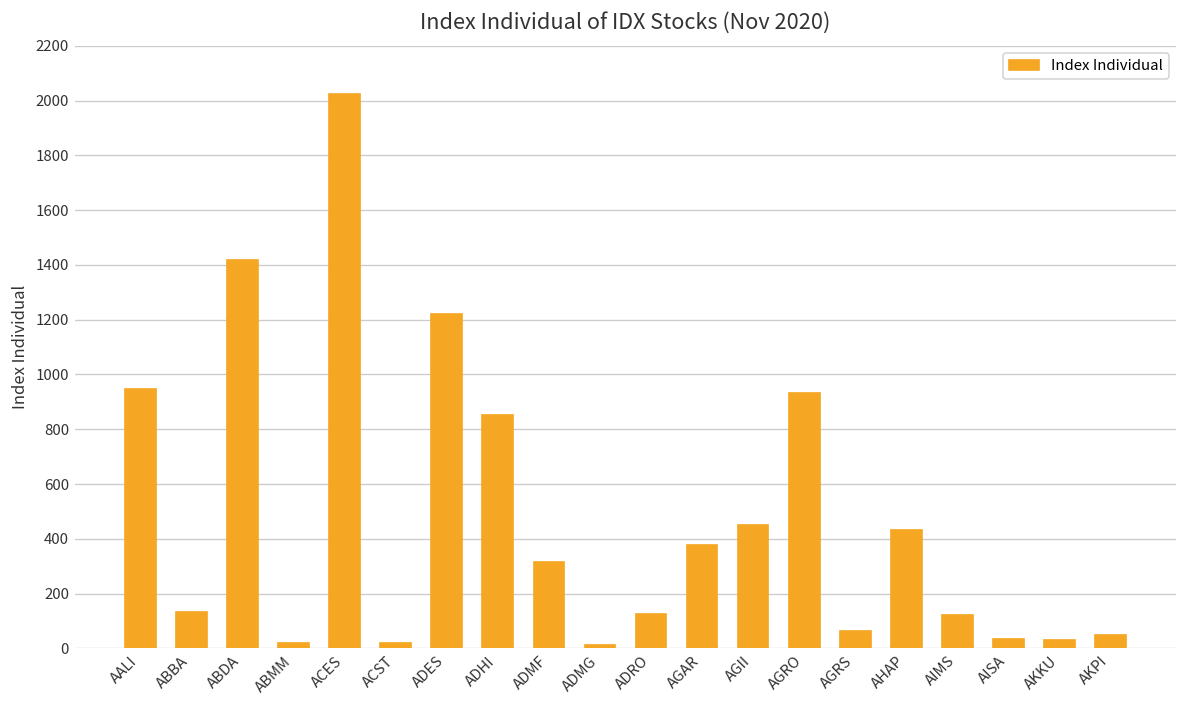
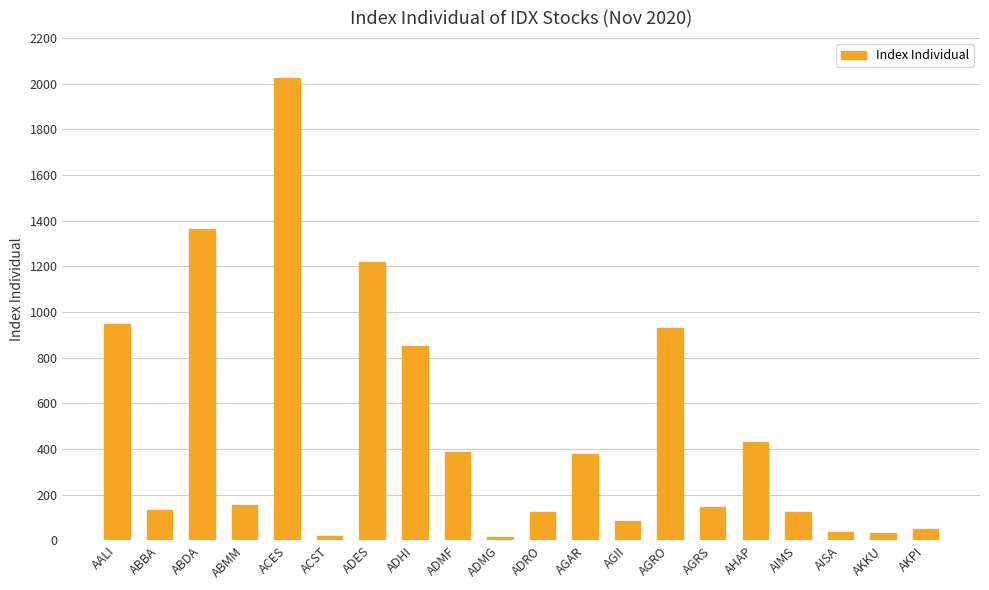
  {
    "AALI": 950,
    "ABBA": 130,
-   "ABDA": 1420,
-   "ABMM": 20,
+   "ABDA": 1360,
+   "ABMM": 160,
    "ACES": 2020,
    "ACST": 20,
    "ADES": 1220,
    "ADHI": 850,
-   "ADMF": 310,
+   "ADMF": 390,
    "ADMG": 10,
    "ADRO": 130,
    "AGAR": 380,
-   "AGII": 450,
+   "AGII": 90,
    "AGRO": 930,
-   "AGRS": 60,
+   "AGRS": 150,
    "AHAP": 430,
    "AIMS": 120,
    "AISA": 40,
    "AKKU": 30,
    "AKPI": 50
  }
